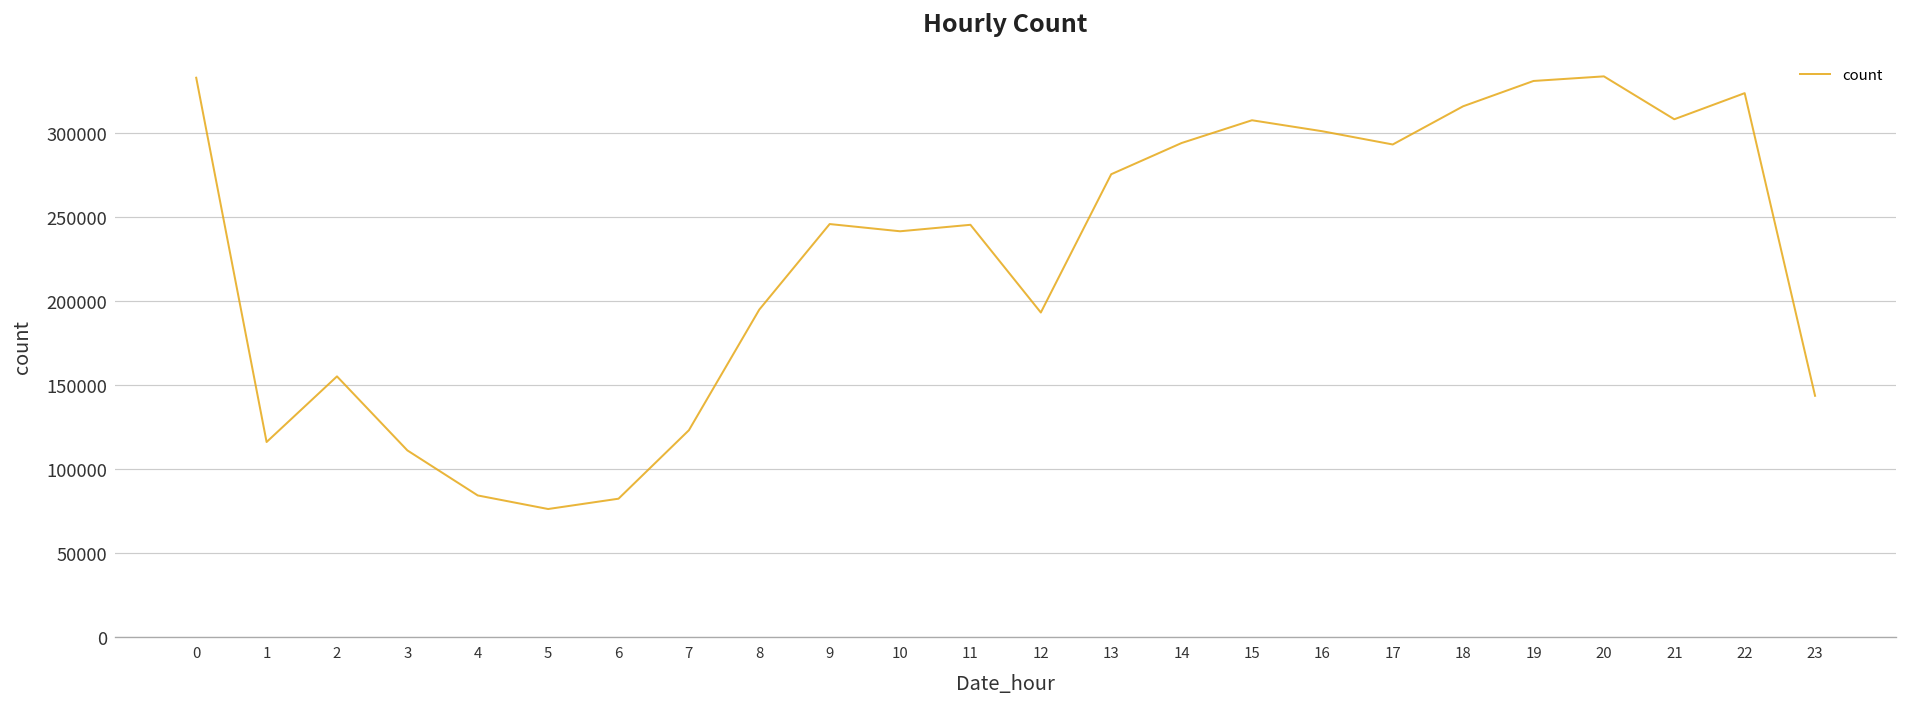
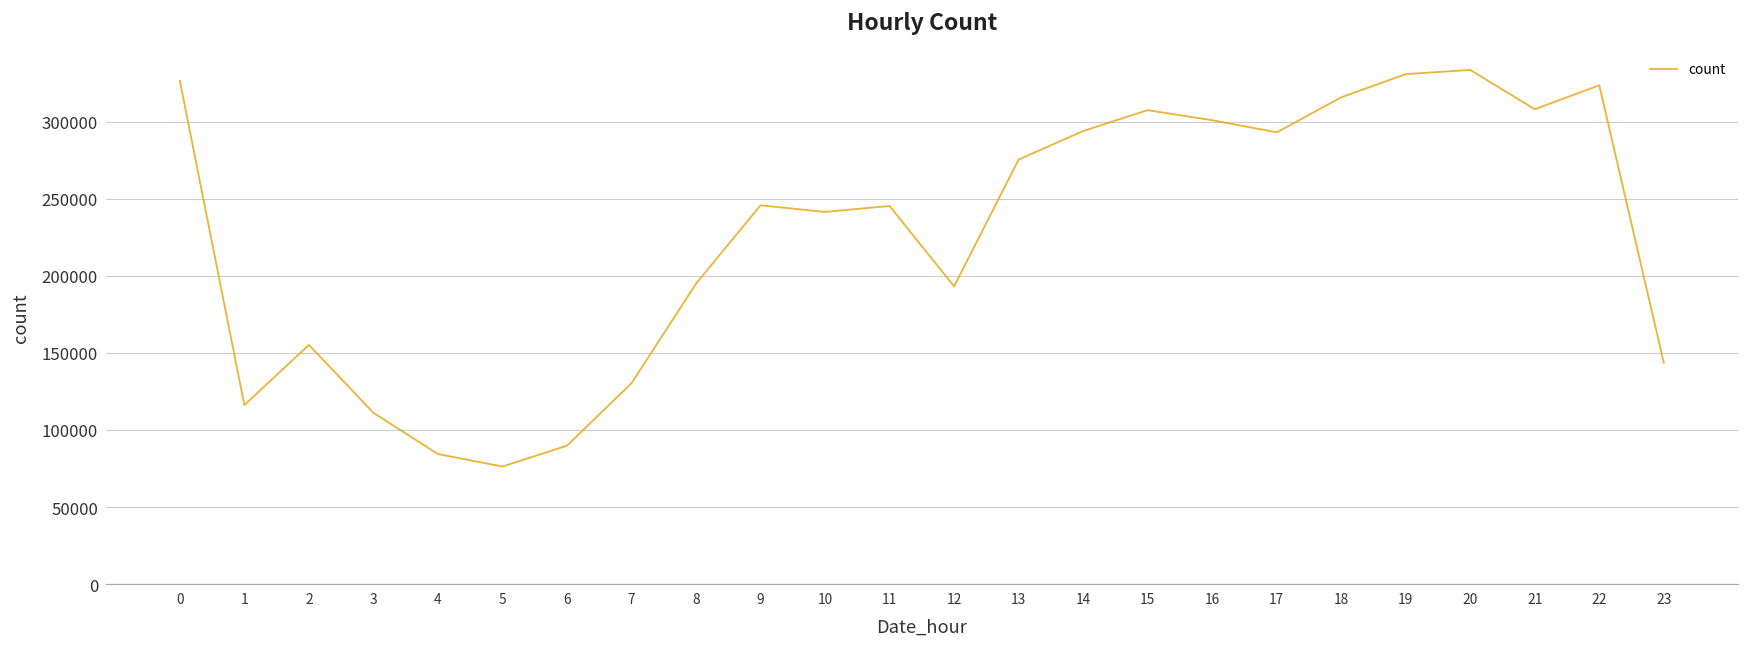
  {
-   "0": 333000,
+   "0": 326000,
    "1": 116000,
    "2": 155000,
    "3": 111000,
    "4": 84000,
    "5": 76000,
-   "6": 82000,
-   "7": 123000,
+   "6": 90000,
+   "7": 130000,
    "8": 195000,
    "9": 246000,
    "10": 241000,
    "11": 245000,
    "12": 193000,
    "13": 275000,
    "14": 294000,
    "15": 307000,
    "16": 301000,
    "17": 293000,
    "18": 316000,
    "19": 331000,
    "20": 333000,
    "21": 308000,
    "22": 324000,
    "23": 144000
  }
